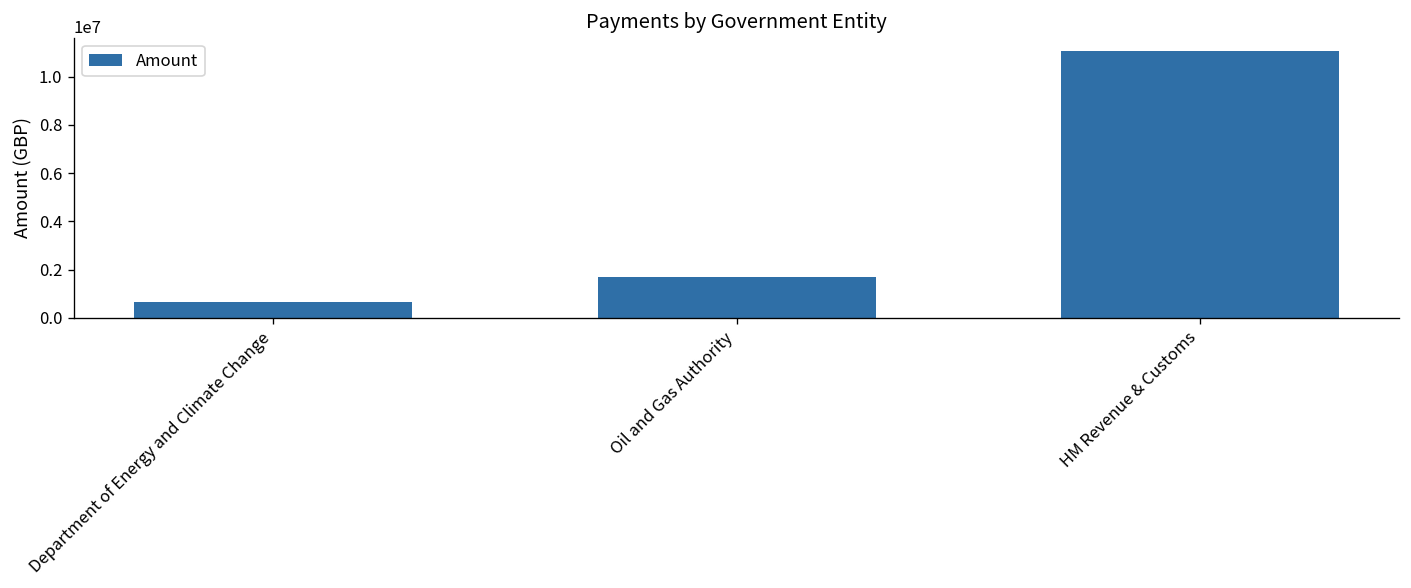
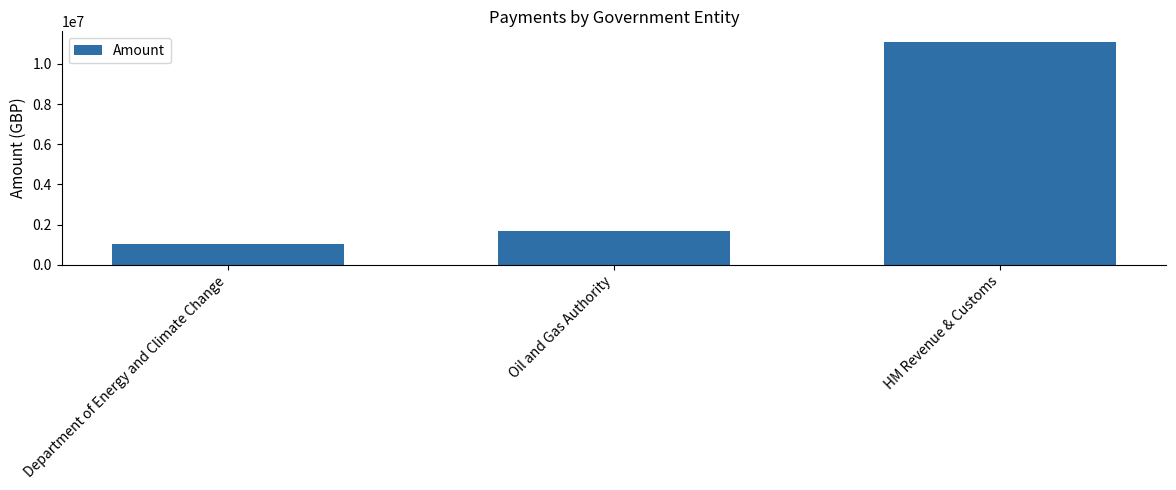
  {
-   "Department of Energy and Climate Change": 600000,
+   "Department of Energy and Climate Change": 1000000,
    "Oil and Gas Authority": 1700000,
    "HM Revenue & Customs": 11100000
  }
